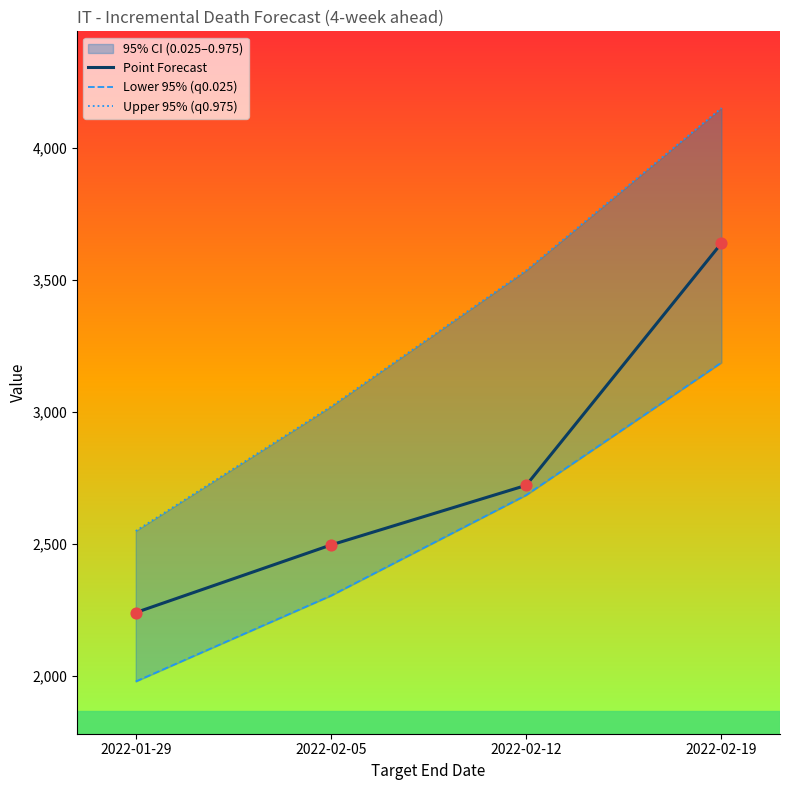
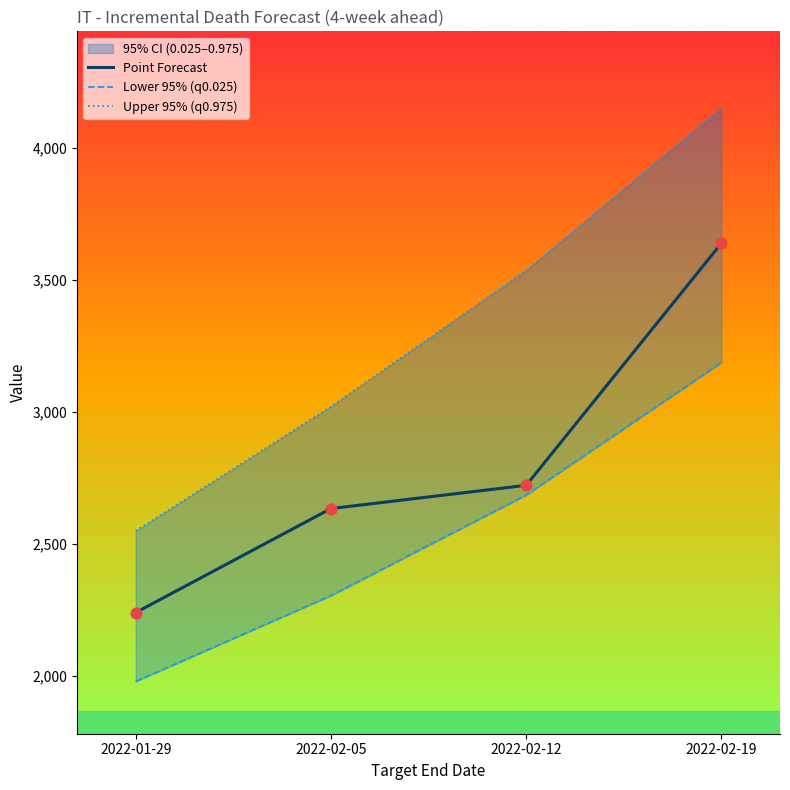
  {
    "Point Forecast": {
      "2022-01-29": "2,240",
-     "2022-02-05": "2,500",
+     "2022-02-05": "2,630",
      "2022-02-12": "2,720",
      "2022-02-19": "3,640"
    }
  }
